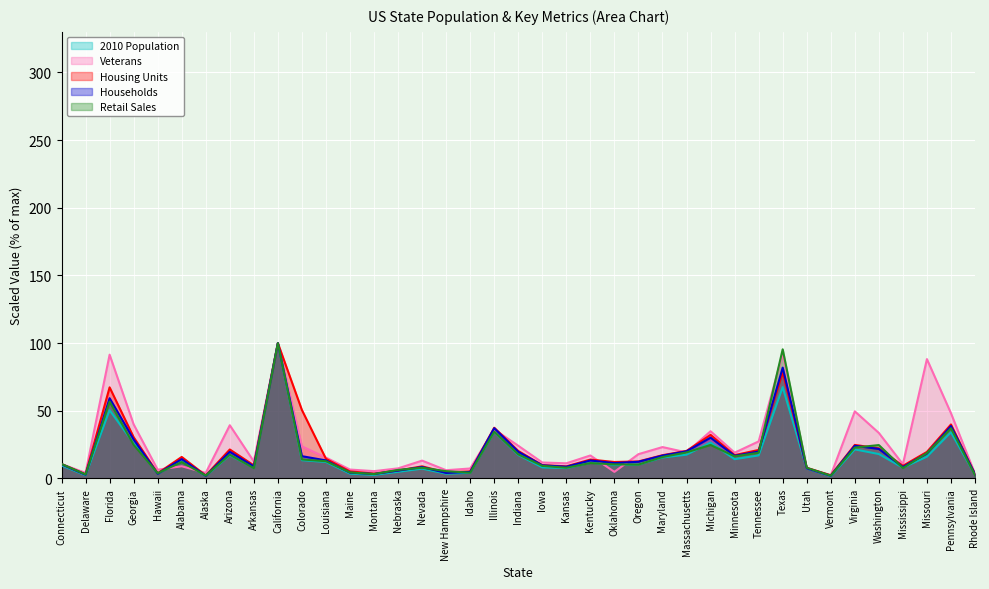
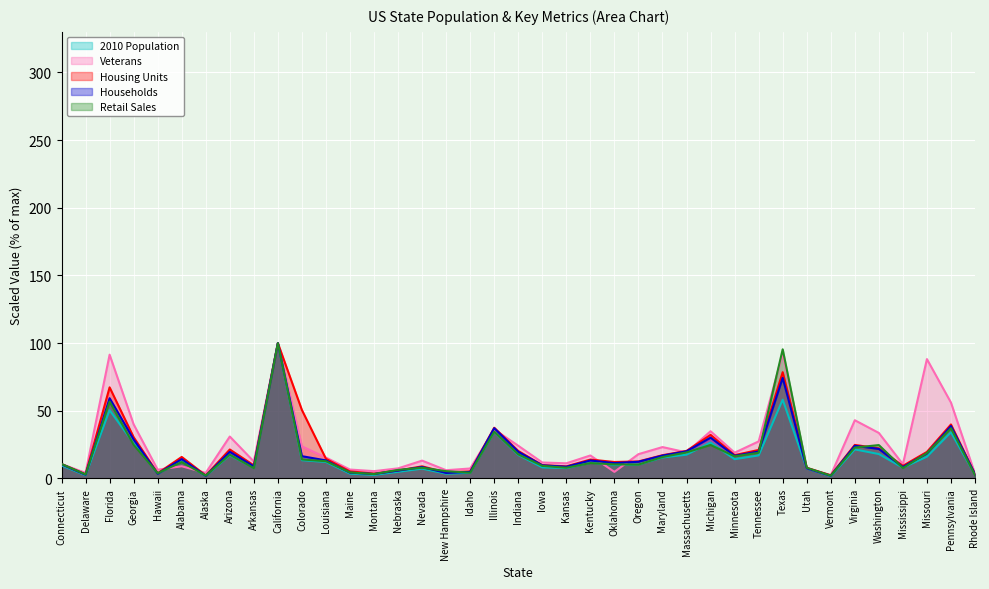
  {
    "2010 Population": {
      "Florida": 50,
      "Minnesota": 14,
      "Tennessee": 17,
-     "Texas": 67,
+     "Texas": 58,
      "Washington": 18,
      "Missouri": 16,
      "Pennsylvania": 34
    },
    "Veterans": {
      "Florida": 91,
      "Georgia": 40,
      "Hawaii": 6,
      "Alabama": 9,
      "Alaska": 4,
-     "Arizona": 39,
+     "Arizona": 31,
      "Arkansas": 13,
      "Colorado": 24,
      "Nevada": 13,
      "Idaho": 7,
      "Indiana": 24,
      "Iowa": 12,
      "Kansas": 11,
      "Kentucky": 17,
      "Oklahoma": 5,
      "Oregon": 18,
      "Maryland": 23,
      "Michigan": 35,
      "Tennessee": 27,
      "Texas": 92,
-     "Virginia": 50,
+     "Virginia": 43,
      "Washington": 34,
      "Missouri": 88,
-     "Pennsylvania": 48
+     "Pennsylvania": 56
    },
    "Housing Units": {
      "Florida": 67,
      "Colorado": 51,
      "Michigan": 32,
      "Texas": 79
    },
    "Households": {
      "Florida": 59,
      "Colorado": 16,
      "Michigan": 30,
-     "Texas": 82
+     "Texas": 74
    },
    "Retail Sales": {
      "Florida": 57,
      "Texas": 95,
      "Washington": 25
    }
  }
